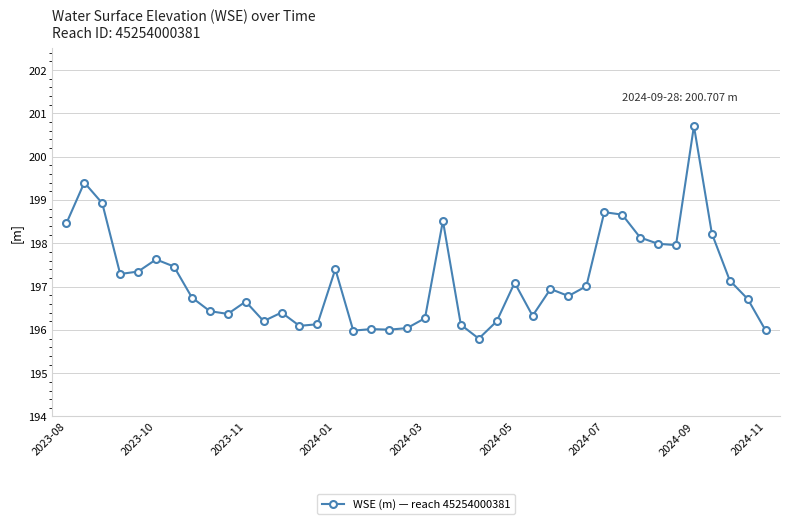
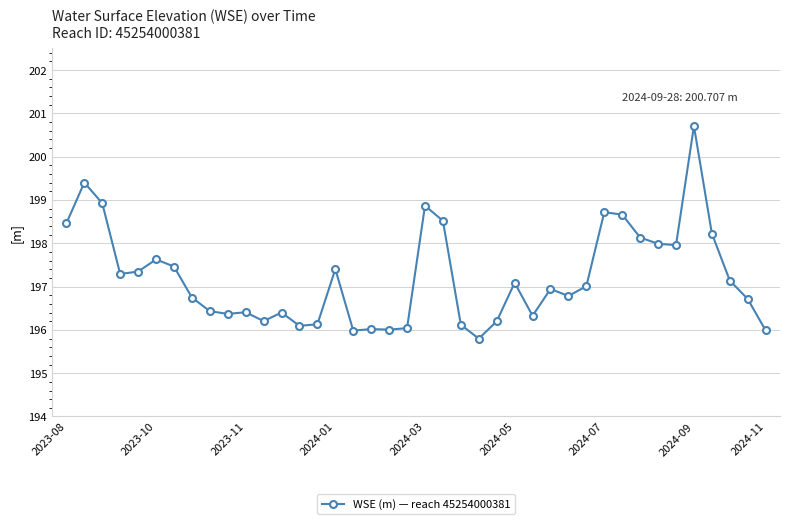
  {
    "2023-08": 198.5,
    "2023-10": 197.6,
-   "2023-11": 196.7,
+   "2023-11": 196.4,
    "2024-01": 197.4,
-   "2024-03": 196.3,
+   "2024-03": 198.9,
    "2024-05": 197.1,
    "2024-07": 198.7,
    "2024-11": 196.0
  }
